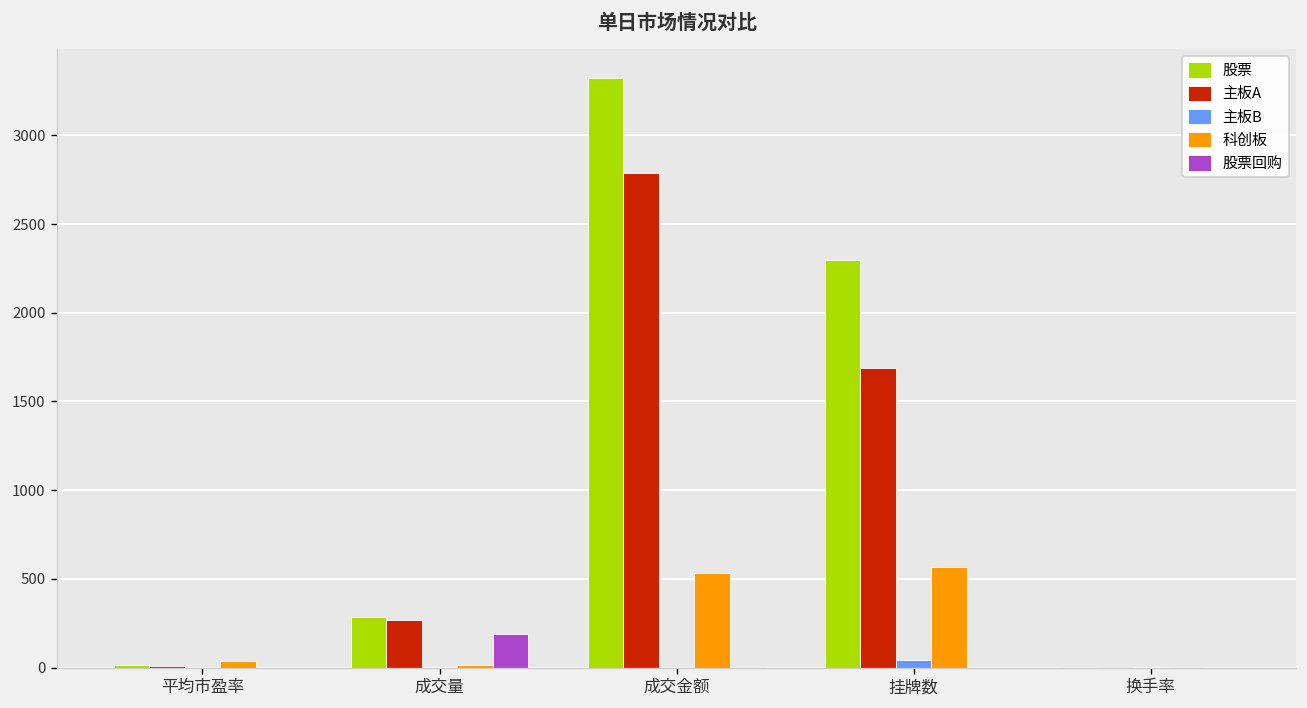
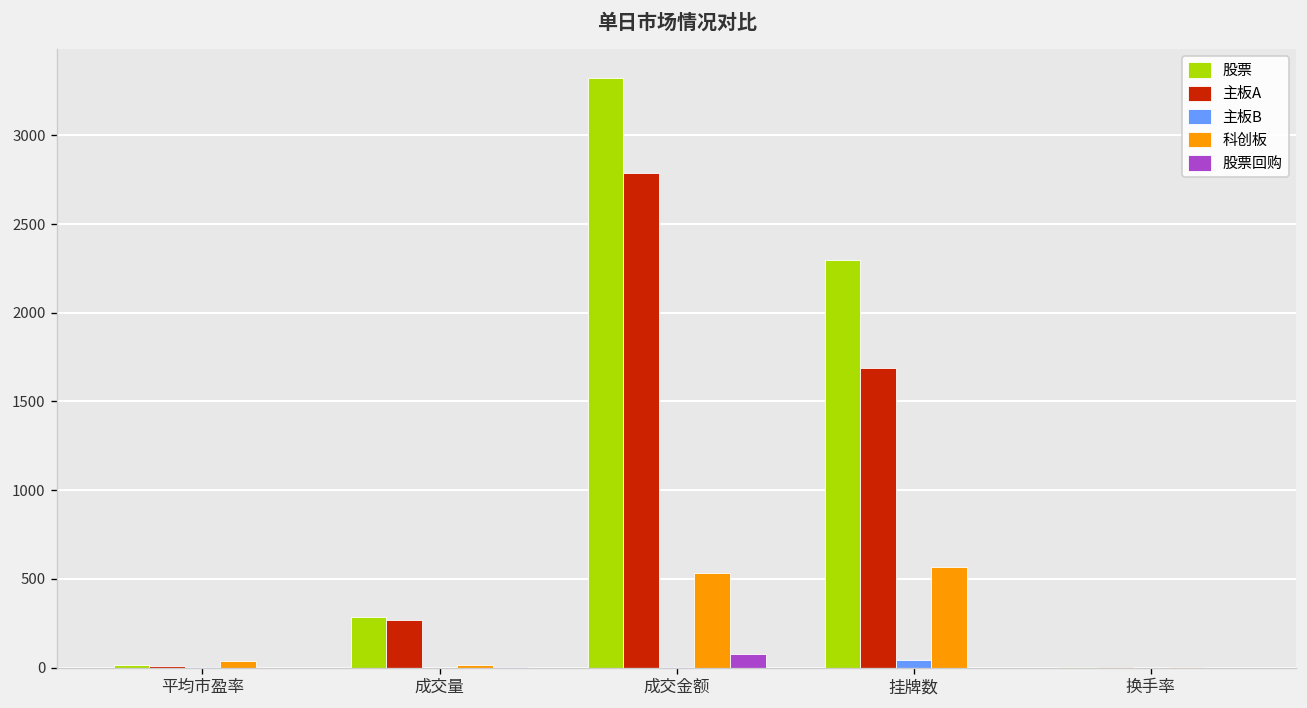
  {
    "股票": {
      "成交量": 280,
      "成交金额": 3320,
      "挂牌数": 2300
    },
    "主板A": {
      "成交量": 270,
      "成交金额": 2790,
      "挂牌数": 1690
    },
    "主板B": {
      "挂牌数": 40
    },
    "科创板": {
      "平均市盈率": 40,
      "成交金额": 530,
      "挂牌数": 570
    },
    "股票回购": {
      "平均市盈率": 0,
-     "成交量": 190,
-     "成交金额": 0,
+     "成交量": 0,
+     "成交金额": 80,
      "挂牌数": 0,
      "换手率": 0
    }
  }
